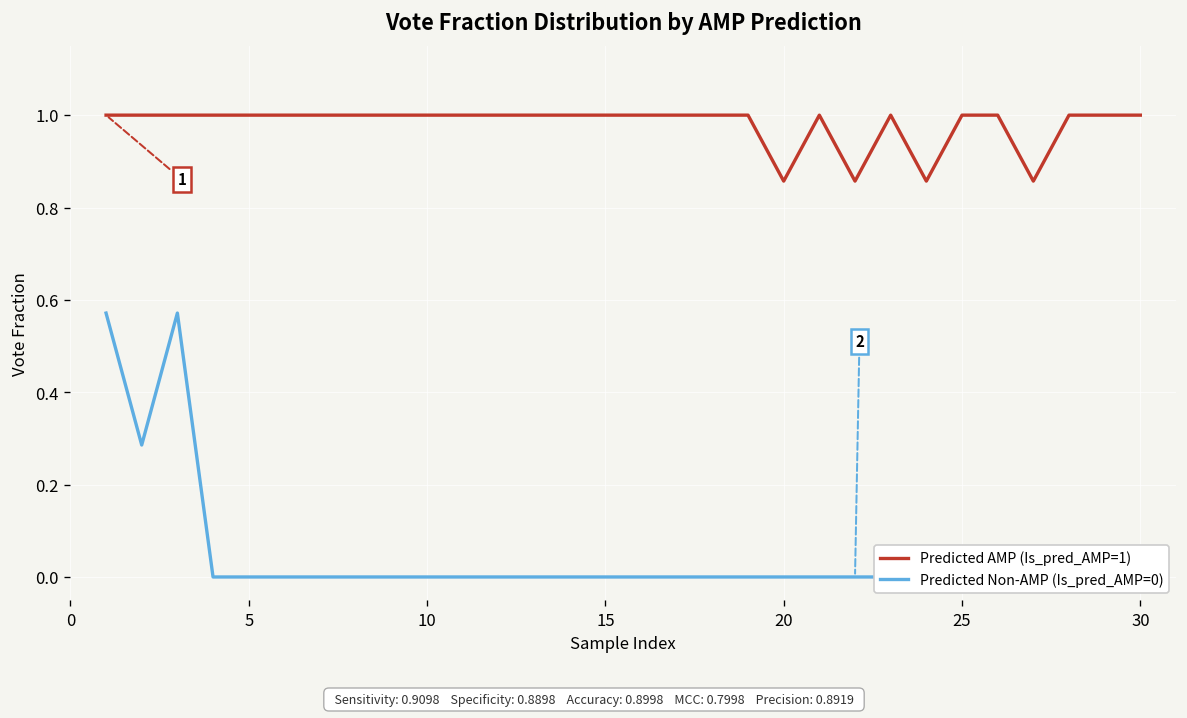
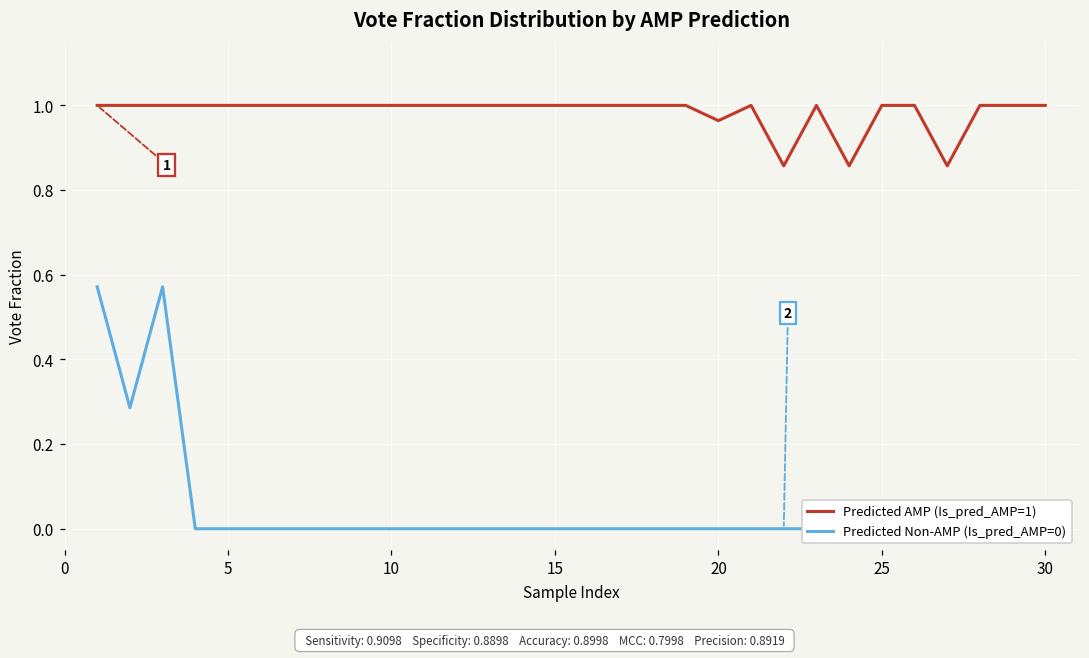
  {
    "Predicted AMP (Is_pred_AMP=1)": {
      "5": 1.00,
      "10": 1.00,
      "15": 1.00,
-     "20": 0.86,
+     "20": 0.96,
      "25": 1.00,
      "30": 1.00
    },
    "Predicted Non-AMP (Is_pred_AMP=0)": {
      "5": 0.00,
      "10": 0.00,
      "15": 0.00,
      "20": 0.00
    }
  }
